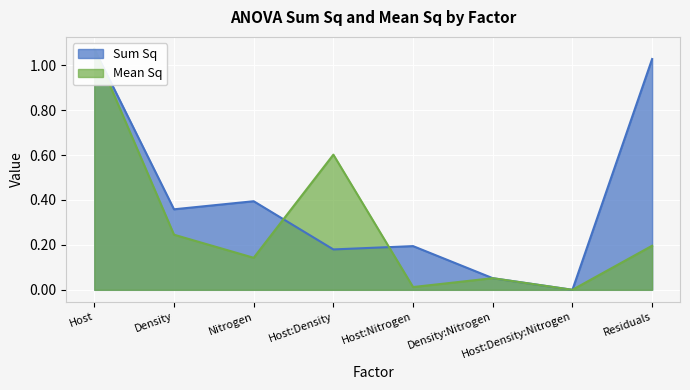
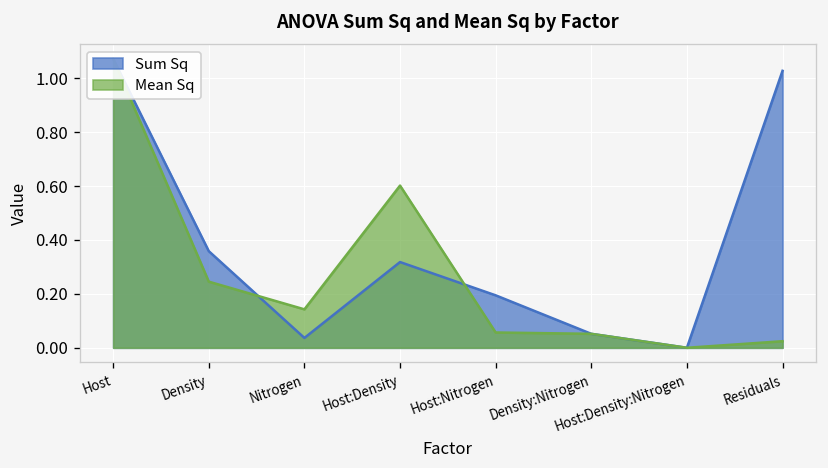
  {
    "Sum Sq": {
      "Density": 0.36,
-     "Nitrogen": 0.39,
-     "Host:Density": 0.18,
+     "Nitrogen": 0.04,
+     "Host:Density": 0.32,
      "Host:Nitrogen": 0.19,
      "Residuals": 1.03
    },
    "Mean Sq": {
      "Density": 0.25,
      "Nitrogen": 0.14,
      "Host:Density": 0.60,
-     "Host:Nitrogen": 0.01,
-     "Residuals": 0.20
+     "Host:Nitrogen": 0.06,
+     "Residuals": 0.02
    }
  }
